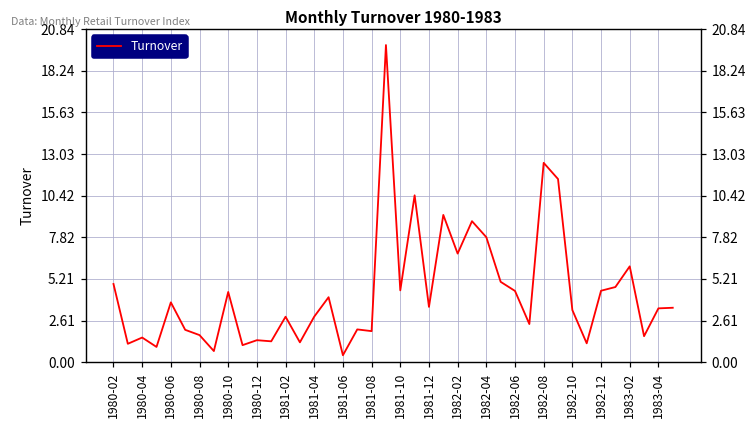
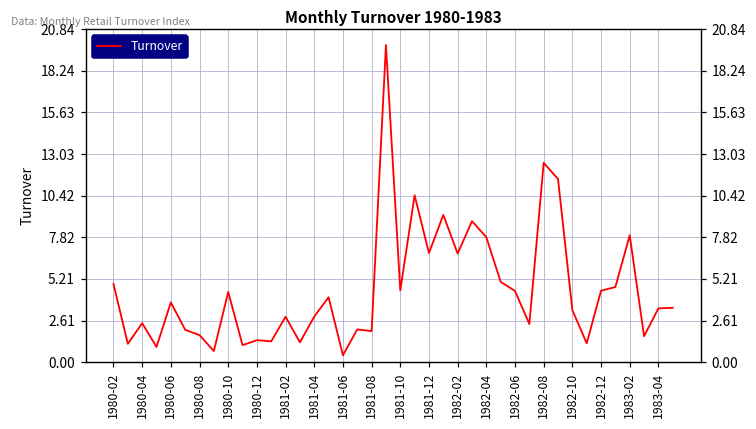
  {
    "1980-02": 4.9,
-   "1980-04": 1.5,
+   "1980-04": 2.4,
    "1980-06": 3.7,
    "1980-08": 1.7,
    "1980-10": 4.4,
    "1980-12": 1.4,
    "1981-02": 2.8,
    "1981-04": 2.9,
    "1981-06": 0.4,
    "1981-08": 1.9,
    "1981-10": 4.5,
-   "1981-12": 3.5,
+   "1981-12": 6.8,
    "1982-02": 6.8,
    "1982-04": 7.8,
    "1982-06": 4.5,
    "1982-08": 12.5,
    "1982-10": 3.3,
    "1982-12": 4.5,
-   "1983-02": 6.0,
+   "1983-02": 7.9,
    "1983-04": 3.4
  }
